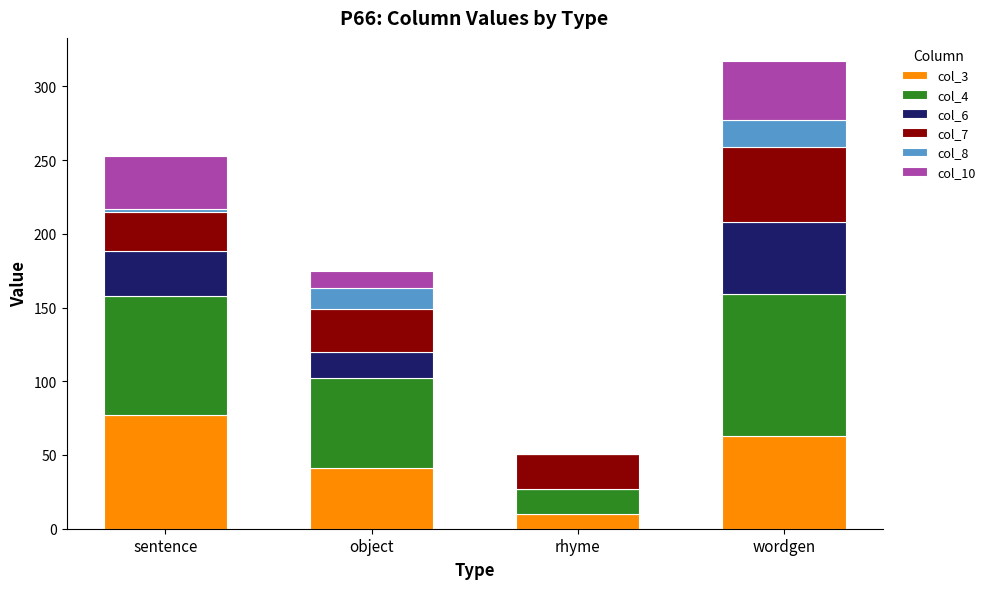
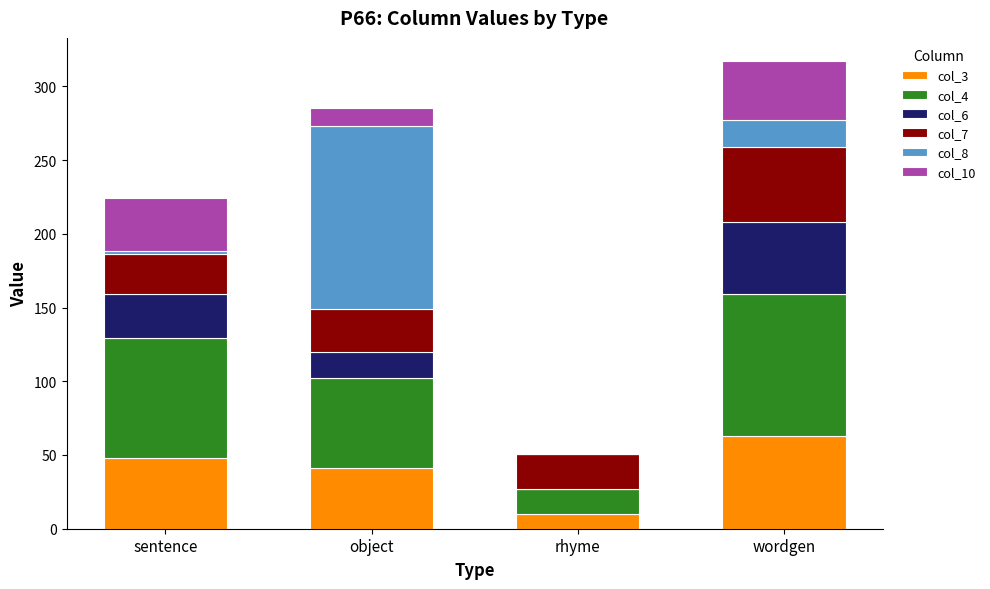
  {
    "col_3": {
-     "sentence": 77,
+     "sentence": 48,
      "object": 41,
      "rhyme": 10,
      "wordgen": 63
    },
    "col_4": {
      "sentence": 81,
      "object": 61,
      "rhyme": 17,
      "wordgen": 96
    },
    "col_6": {
      "sentence": 30,
      "object": 18,
      "rhyme": 0,
      "wordgen": 49
    },
    "col_7": {
      "sentence": 27,
      "object": 29,
      "rhyme": 24,
      "wordgen": 51
    },
    "col_8": {
      "sentence": 2,
-     "object": 14,
+     "object": 124,
      "rhyme": 0,
      "wordgen": 18
    },
    "col_10": {
      "sentence": 36,
      "object": 12,
      "rhyme": 0,
      "wordgen": 40
    }
  }
